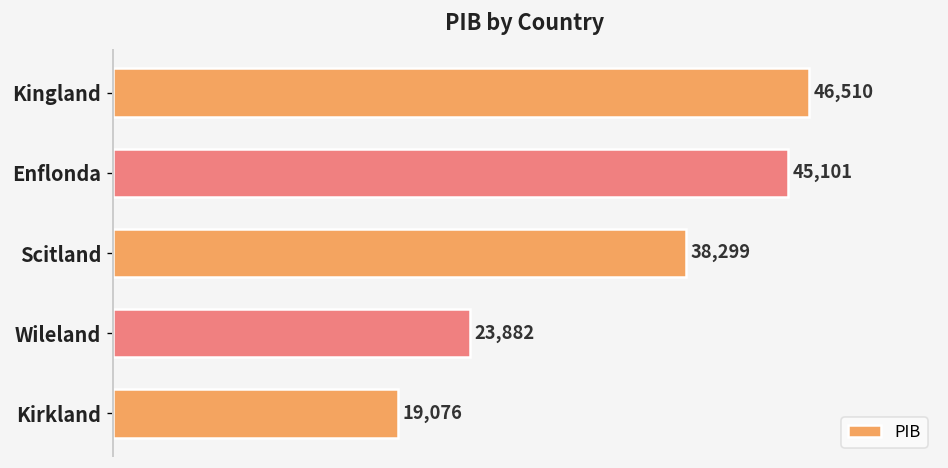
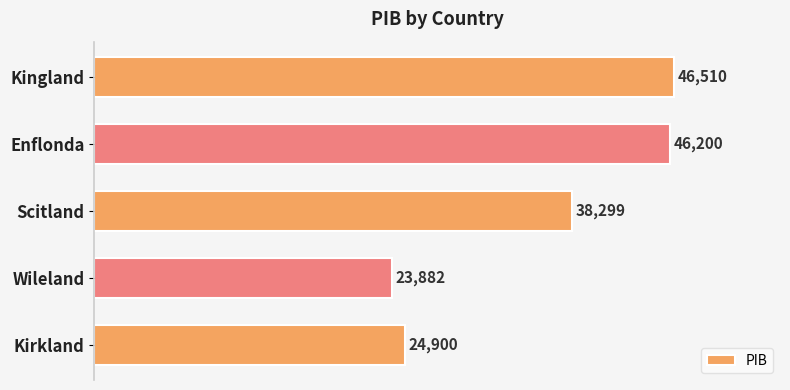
  {
    "Kingland": "46,510",
-   "Enflonda": "45,101",
+   "Enflonda": "46,200",
    "Scitland": "38,299",
    "Wileland": "23,882",
-   "Kirkland": "19,076"
+   "Kirkland": "24,900"
  }
